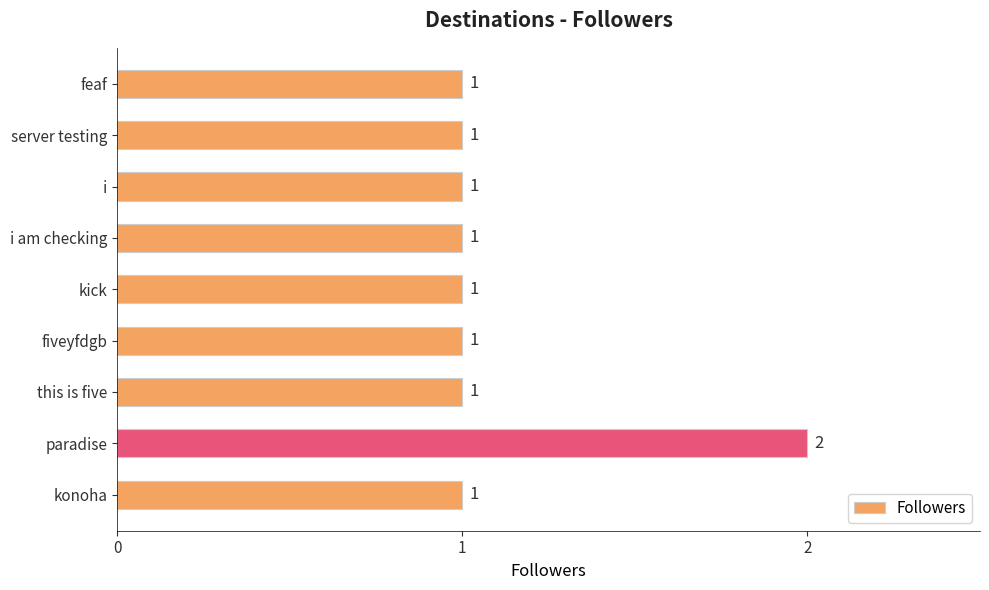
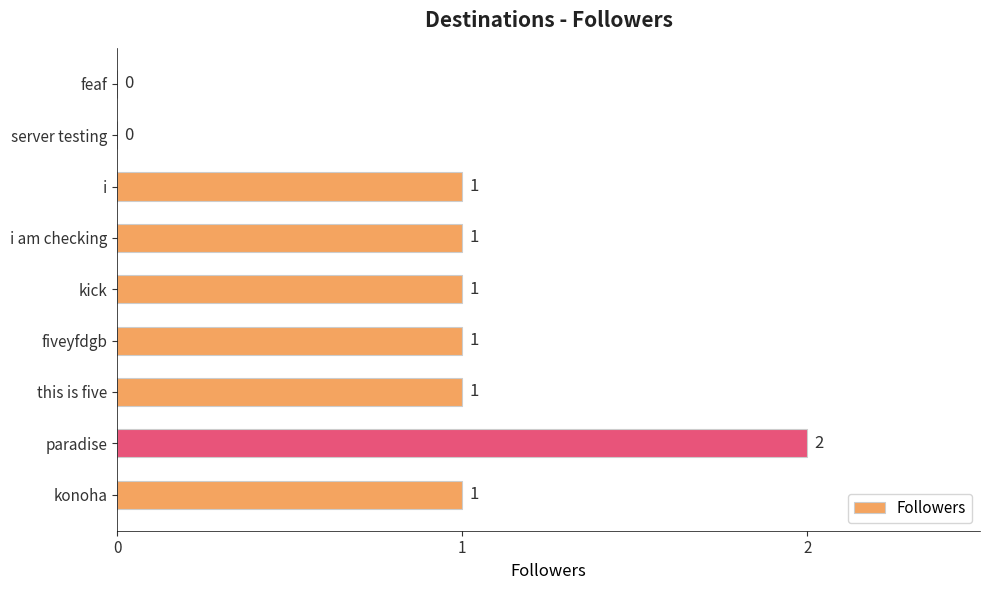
  {
-   "feaf": 1,
-   "server testing": 1,
+   "feaf": 0,
+   "server testing": 0,
    "i": 1,
    "i am checking": 1,
    "kick": 1,
    "fiveyfdgb": 1,
    "this is five": 1,
    "paradise": 2,
    "konoha": 1
  }
